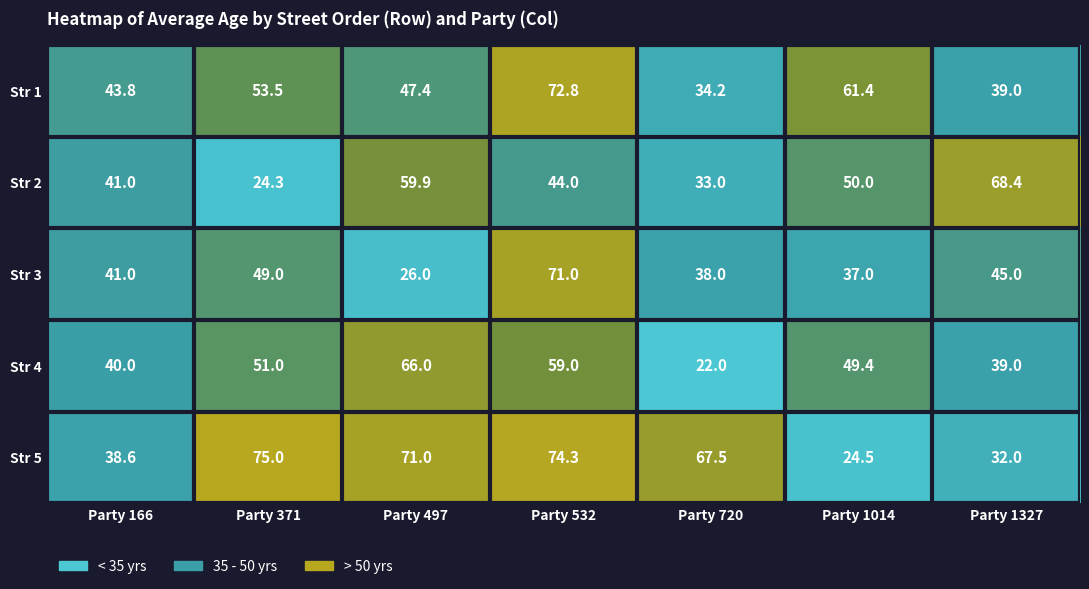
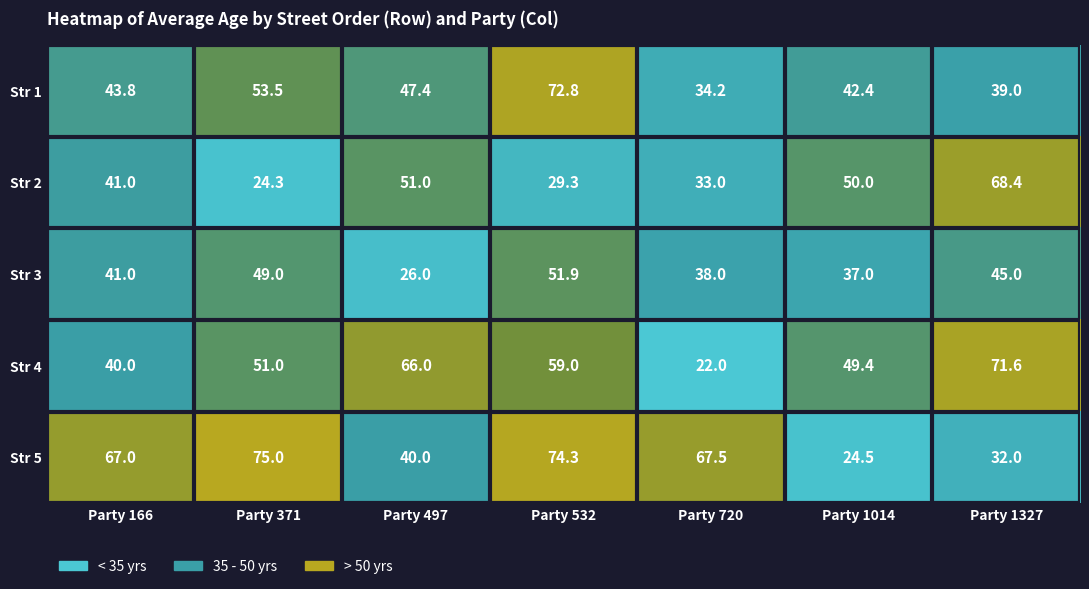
  {
    "Str 1": {
      "Party 166": 43.8,
      "Party 371": 53.5,
      "Party 497": 47.4,
      "Party 532": 72.8,
      "Party 720": 34.2,
-     "Party 1014": 61.4,
+     "Party 1014": 42.4,
      "Party 1327": 39.0
    },
    "Str 2": {
      "Party 166": 41.0,
      "Party 371": 24.3,
-     "Party 497": 59.9,
-     "Party 532": 44.0,
+     "Party 497": 51.0,
+     "Party 532": 29.3,
      "Party 720": 33.0,
      "Party 1014": 50.0,
      "Party 1327": 68.4
    },
    "Str 3": {
      "Party 166": 41.0,
      "Party 371": 49.0,
      "Party 497": 26.0,
-     "Party 532": 71.0,
+     "Party 532": 51.9,
      "Party 720": 38.0,
      "Party 1014": 37.0,
      "Party 1327": 45.0
    },
    "Str 4": {
      "Party 166": 40.0,
      "Party 371": 51.0,
      "Party 497": 66.0,
      "Party 532": 59.0,
      "Party 720": 22.0,
      "Party 1014": 49.4,
-     "Party 1327": 39.0
+     "Party 1327": 71.6
    },
    "Str 5": {
-     "Party 166": 38.6,
+     "Party 166": 67.0,
      "Party 371": 75.0,
-     "Party 497": 71.0,
+     "Party 497": 40.0,
      "Party 532": 74.3,
      "Party 720": 67.5,
      "Party 1014": 24.5,
      "Party 1327": 32.0
    }
  }
